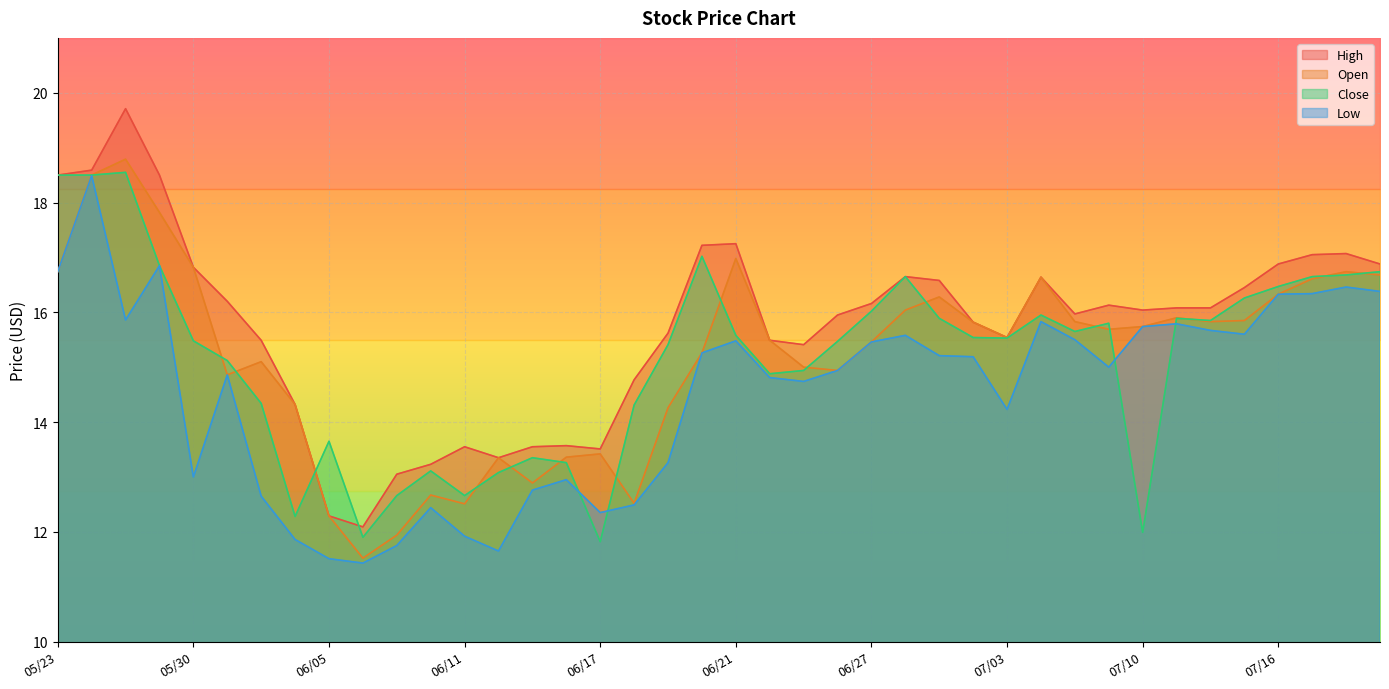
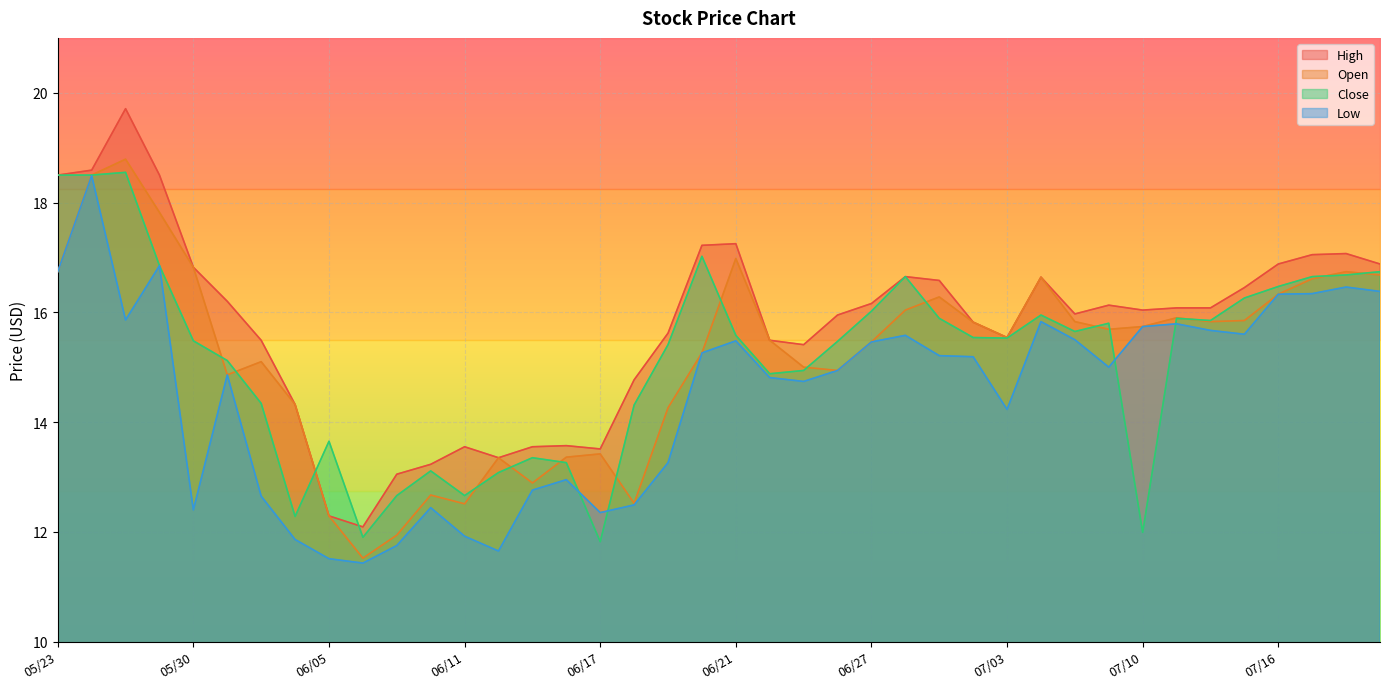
  {
    "Close": {
      "06/05": 13.7,
      "06/11": 12.7,
      "06/17": 11.8,
      "06/21": 15.6,
      "06/27": 16.0,
      "07/10": 12.0,
      "07/16": 16.5
    },
    "Low": {
-     "05/30": 13.0,
+     "05/30": 12.4,
      "06/05": 11.5,
      "06/11": 11.9,
      "06/17": 12.4,
      "07/03": 14.2
    }
  }
